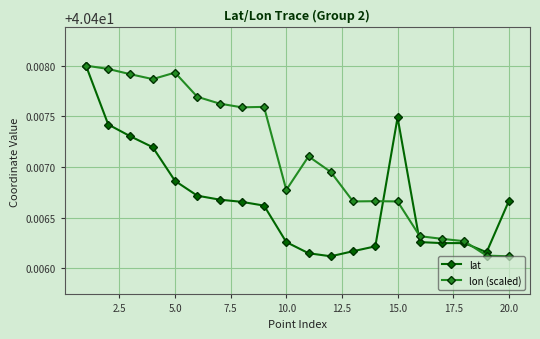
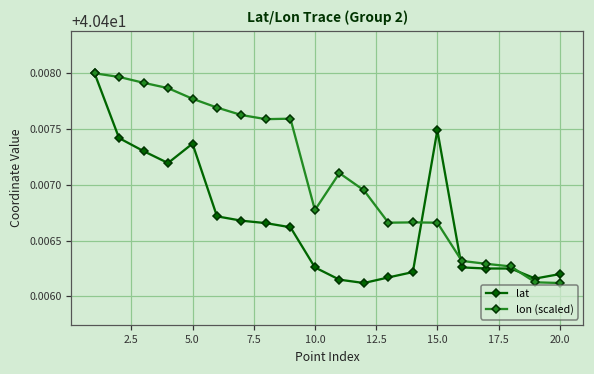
  {
    "lat": {
-     "5.0": 40.40686,
+     "5.0": 40.40737,
      "10.0": 40.40626,
      "15.0": 40.40749,
-     "20.0": 40.40667
+     "20.0": 40.40620
    },
    "lon (scaled)": {
-     "5.0": 40.40793,
+     "5.0": 40.40777,
      "10.0": 40.40677,
      "15.0": 40.40666
    }
  }
